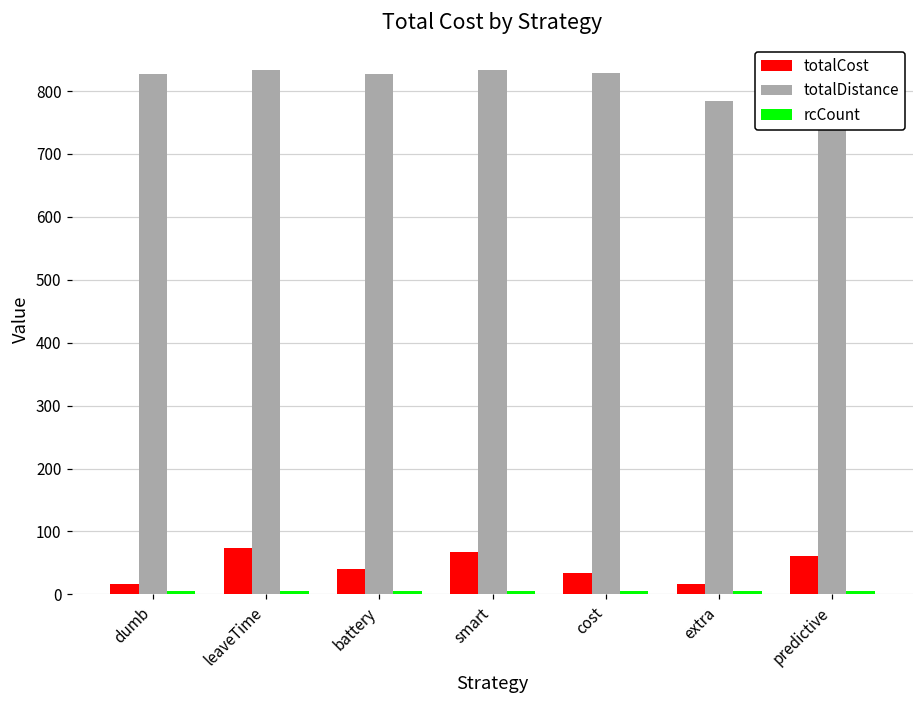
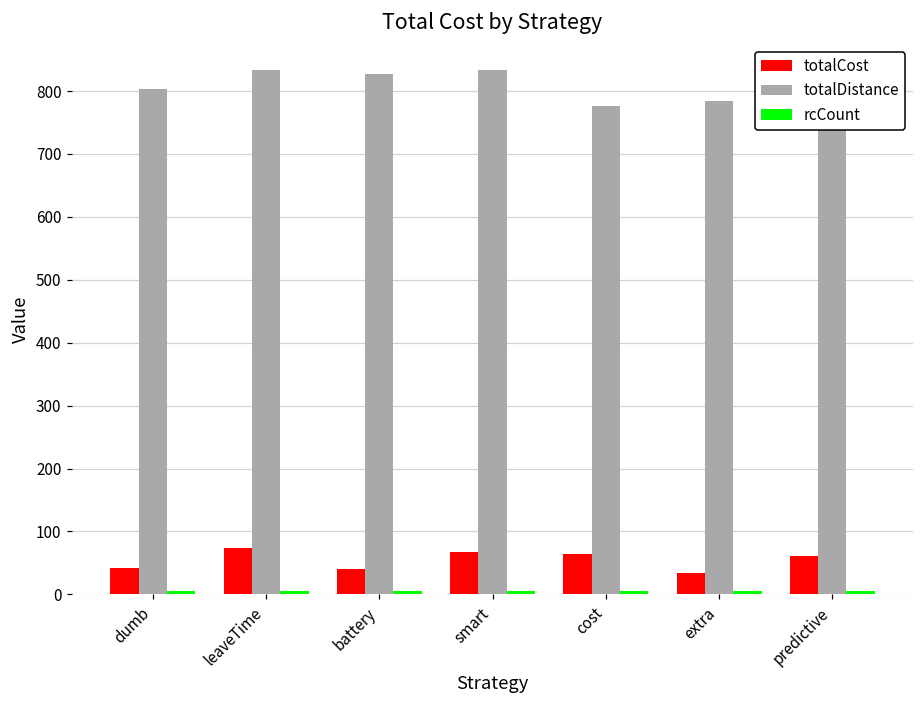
  {
    "totalCost": {
-     "dumb": 20,
+     "dumb": 40,
      "leaveTime": 70,
      "battery": 40,
      "smart": 70,
-     "cost": 30,
-     "extra": 20,
+     "cost": 60,
+     "extra": 30,
      "predictive": 60
    },
    "totalDistance": {
-     "dumb": 830,
+     "dumb": 800,
      "leaveTime": 830,
      "battery": 830,
      "smart": 830,
-     "cost": 830,
+     "cost": 780,
      "extra": 780
    },
    "rcCount": {
      "dumb": 10,
      "leaveTime": 10,
      "battery": 10,
      "smart": 10,
      "cost": 10,
      "extra": 10,
      "predictive": 10
    }
  }
